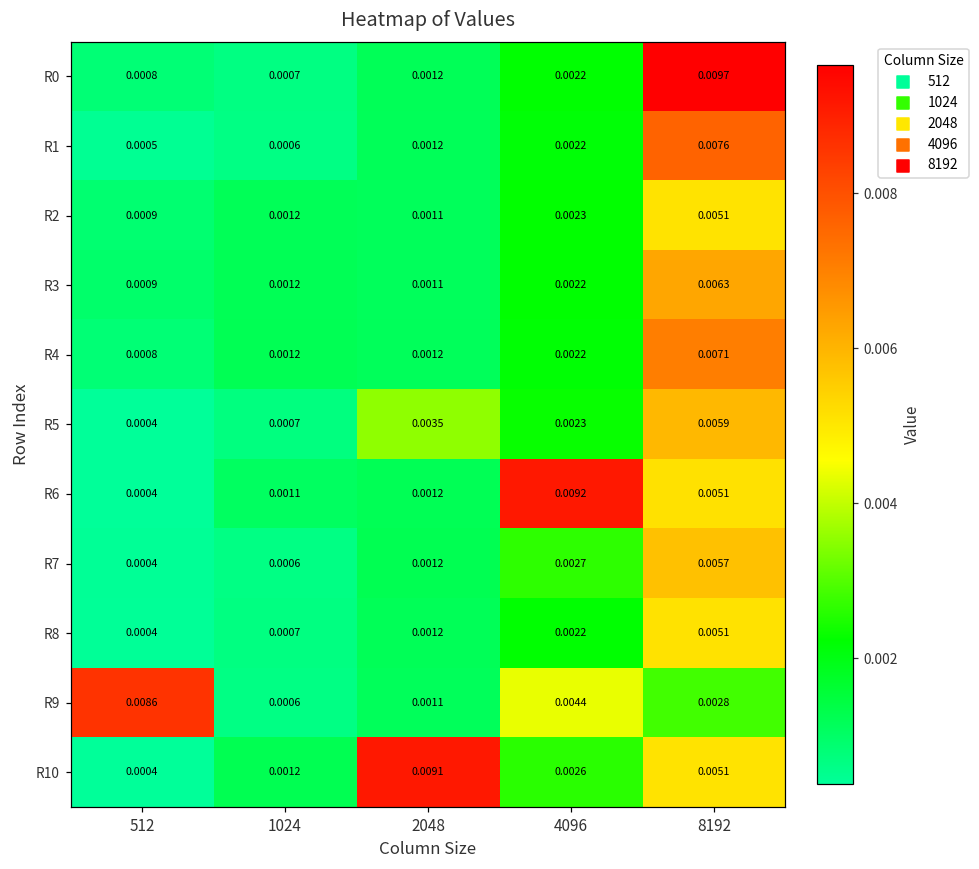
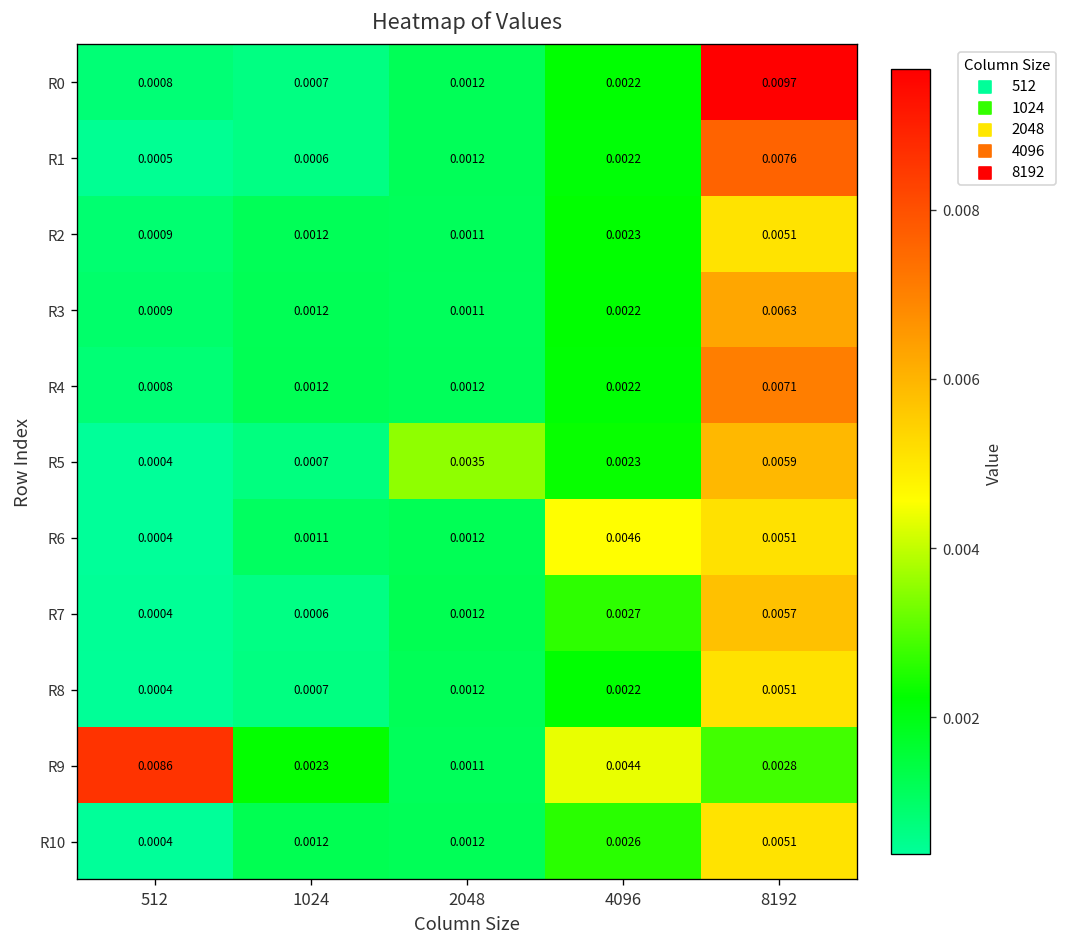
  {
    "R0": {
      "512": 0.0008,
      "1024": 0.0007,
      "2048": 0.0012,
      "4096": 0.0022,
      "8192": 0.0097
    },
    "R1": {
      "512": 0.0005,
      "1024": 0.0006,
      "2048": 0.0012,
      "4096": 0.0022,
      "8192": 0.0076
    },
    "R2": {
      "512": 0.0009,
      "1024": 0.0012,
      "2048": 0.0011,
      "4096": 0.0023,
      "8192": 0.0051
    },
    "R3": {
      "512": 0.0009,
      "1024": 0.0012,
      "2048": 0.0011,
      "4096": 0.0022,
      "8192": 0.0063
    },
    "R4": {
      "512": 0.0008,
      "1024": 0.0012,
      "2048": 0.0012,
      "4096": 0.0022,
      "8192": 0.0071
    },
    "R5": {
      "512": 0.0004,
      "1024": 0.0007,
      "2048": 0.0035,
      "4096": 0.0023,
      "8192": 0.0059
    },
    "R6": {
      "512": 0.0004,
      "1024": 0.0011,
      "2048": 0.0012,
-     "4096": 0.0092,
+     "4096": 0.0046,
      "8192": 0.0051
    },
    "R7": {
      "512": 0.0004,
      "1024": 0.0006,
      "2048": 0.0012,
      "4096": 0.0027,
      "8192": 0.0057
    },
    "R8": {
      "512": 0.0004,
      "1024": 0.0007,
      "2048": 0.0012,
      "4096": 0.0022,
      "8192": 0.0051
    },
    "R9": {
      "512": 0.0086,
-     "1024": 0.0006,
+     "1024": 0.0023,
      "2048": 0.0011,
      "4096": 0.0044,
      "8192": 0.0028
    },
    "R10": {
      "512": 0.0004,
      "1024": 0.0012,
-     "2048": 0.0091,
+     "2048": 0.0012,
      "4096": 0.0026,
      "8192": 0.0051
    }
  }
